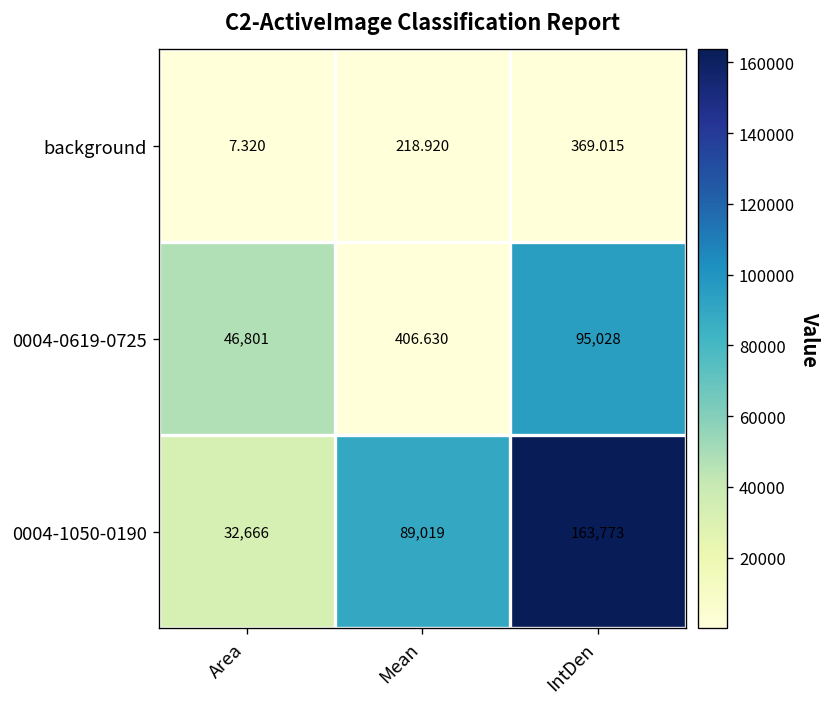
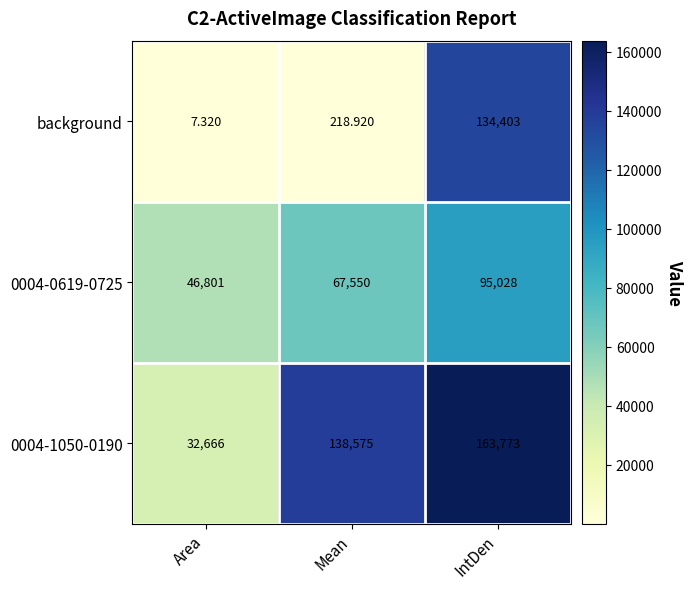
  {
    "background": {
      "Area": "7.320",
      "Mean": "218.920",
-     "IntDen": "369.015"
+     "IntDen": "134,403"
    },
    "0004-0619-0725": {
      "Area": "46,801",
-     "Mean": "406.630",
+     "Mean": "67,550",
      "IntDen": "95,028"
    },
    "0004-1050-0190": {
      "Area": "32,666",
-     "Mean": "89,019",
+     "Mean": "138,575",
      "IntDen": "163,773"
    }
  }
